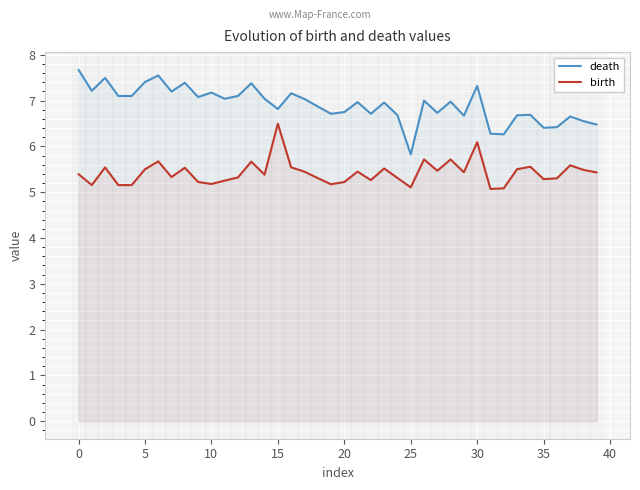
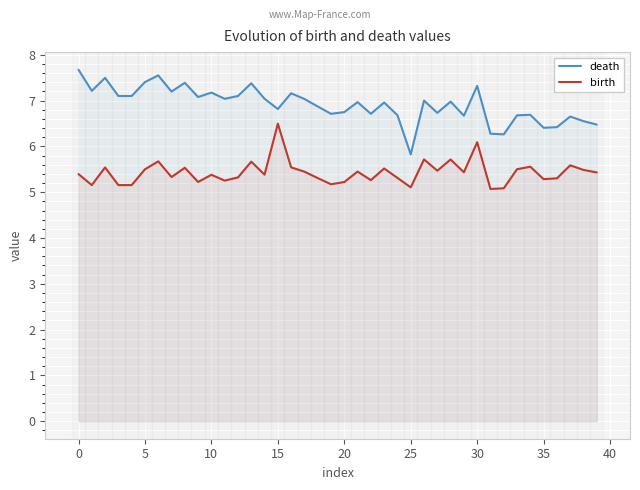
  {
    "death": {
      "0": 7.7,
      "5": 7.4,
      "10": 7.2,
      "15": 6.8,
      "20": 6.7,
      "25": 5.8,
      "30": 7.3,
      "35": 6.4
    },
    "birth": {
      "0": 5.4,
      "5": 5.5,
-     "10": 5.2,
+     "10": 5.4,
      "15": 6.5,
      "20": 5.2,
      "25": 5.1,
      "30": 6.1,
      "35": 5.3
    }
  }
